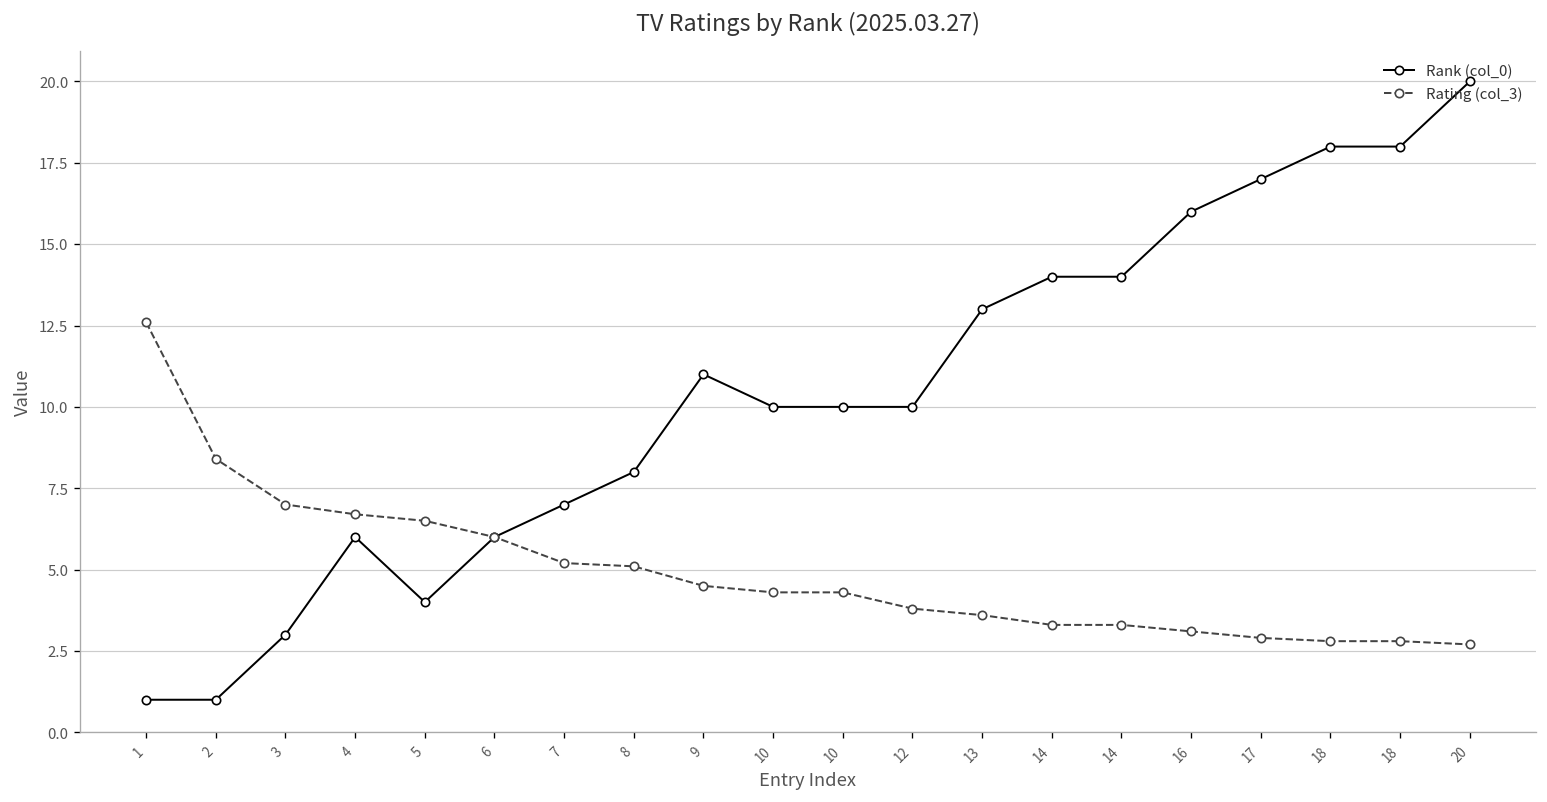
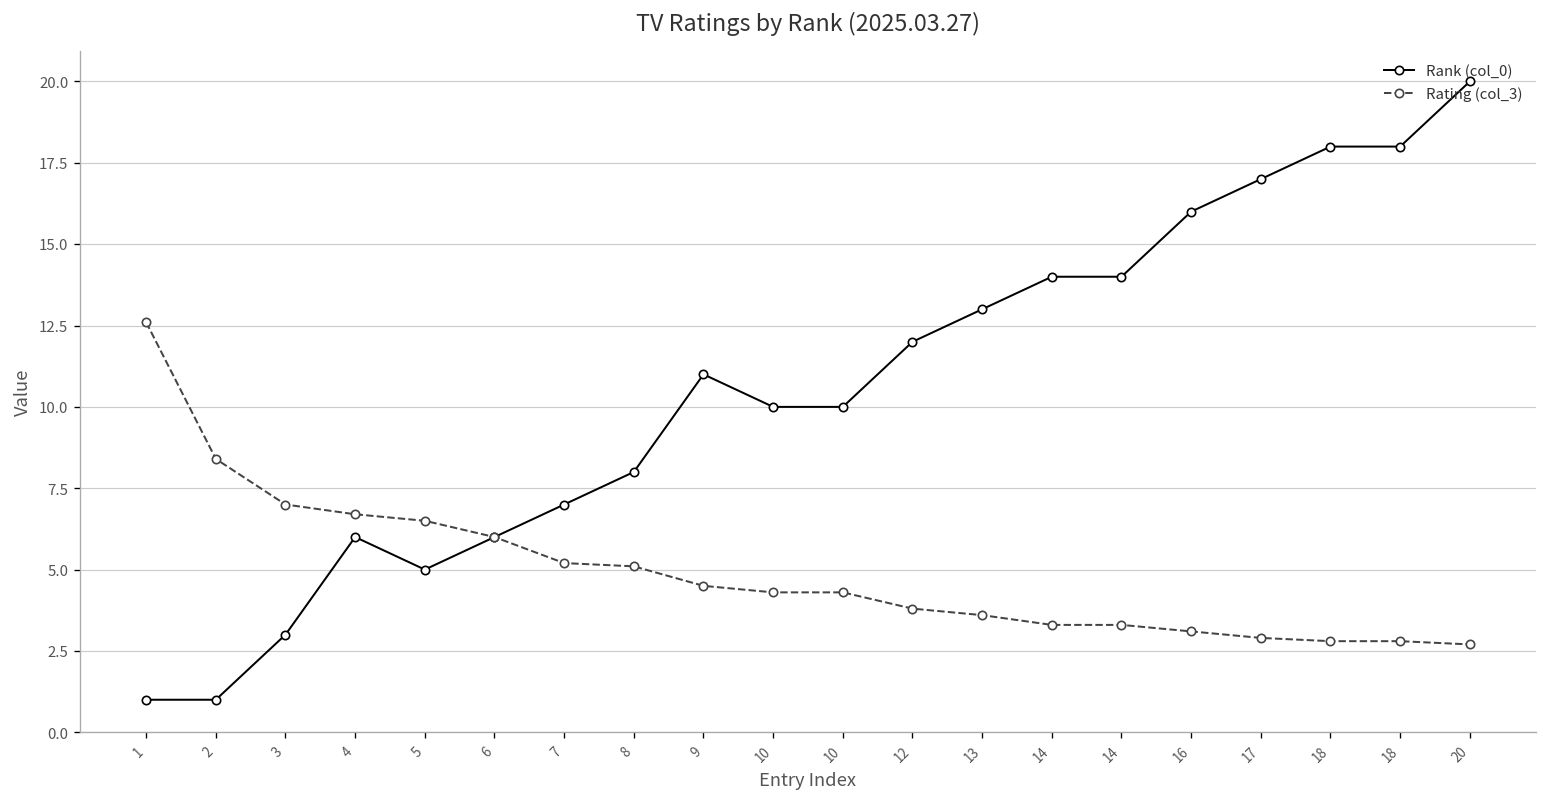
  {
    "Rank (col_0)": {
      "1": 1,
      "2": 1,
      "3": 3,
      "4": 6,
-     "5": 4,
+     "5": 5,
      "7": 7,
      "8": 8,
      "9": 11,
-     "12": 10,
+     "12": 12,
      "13": 13,
      "16": 16,
      "17": 17,
      "20": 20
    },
    "Rating (col_3)": {
      "1": 12.6,
      "2": 8.4,
      "3": 7,
      "4": 6.7,
      "5": 6.5,
      "7": 5.2,
      "8": 5.1,
      "9": 4.5,
      "12": 3.8,
      "13": 3.6,
      "16": 3.1,
      "17": 2.9,
      "20": 2.7
    }
  }
